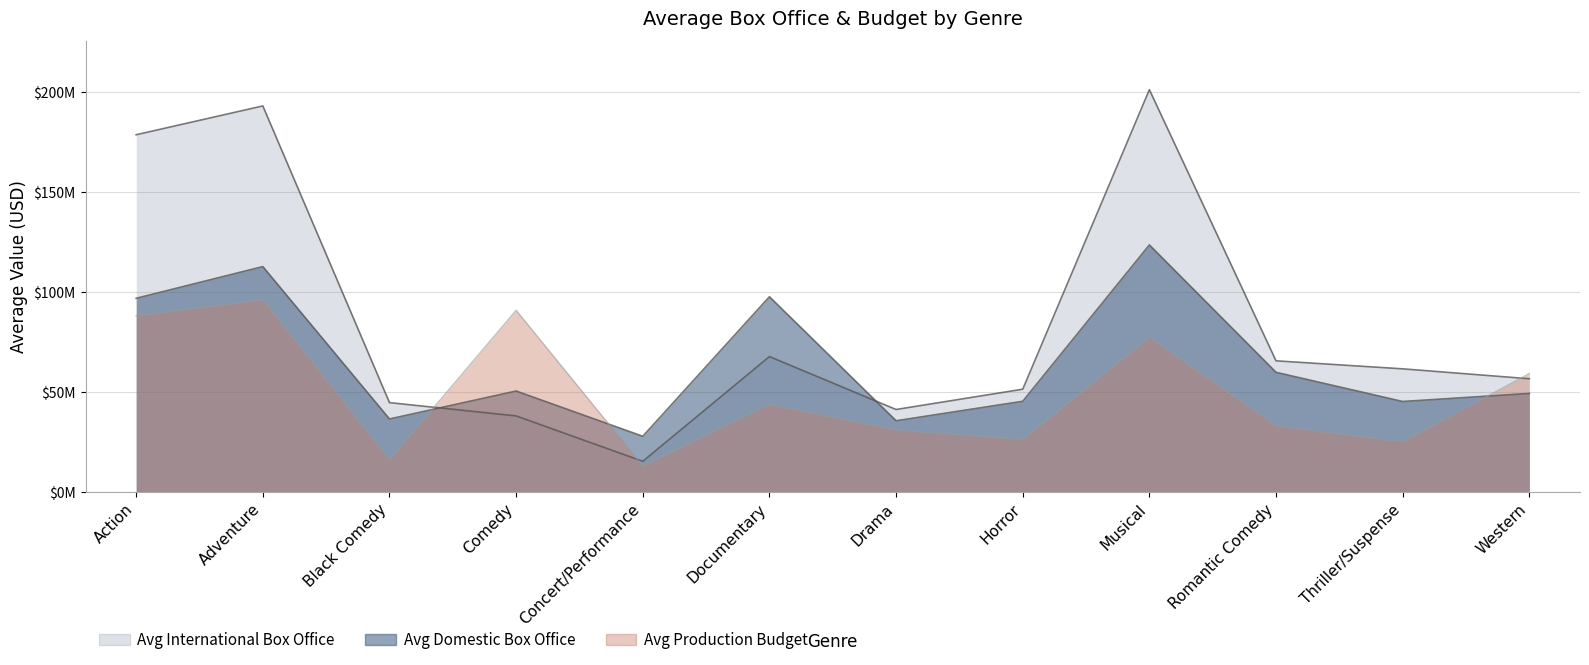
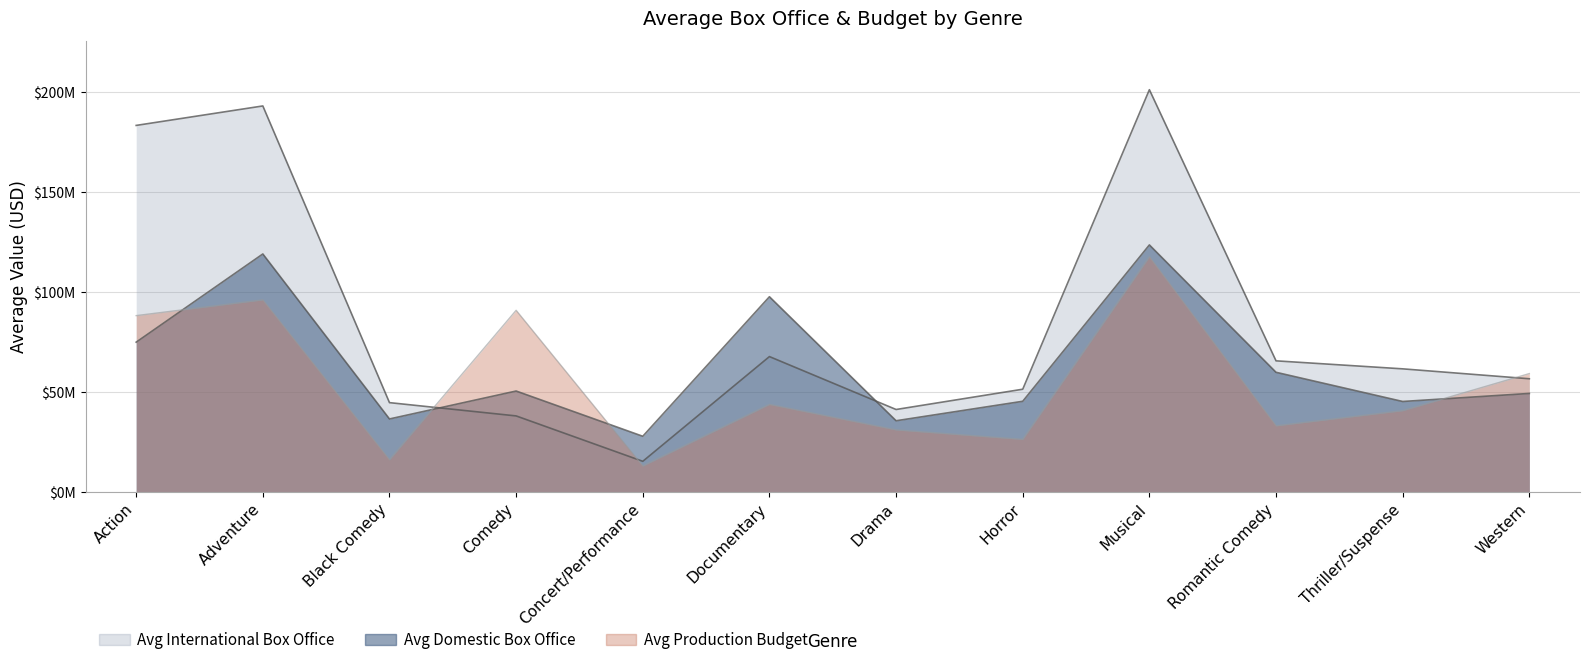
  {
    "Avg International Box Office": {
-     "Action": "$179000000",
+     "Action": "$183000000",
      "Adventure": "$193000000",
      "Black Comedy": "$45000000",
      "Comedy": "$38000000",
      "Concert/Performance": "$15000000",
      "Documentary": "$68000000",
      "Drama": "$41000000",
      "Horror": "$51000000",
      "Musical": "$201000000",
      "Romantic Comedy": "$66000000",
      "Thriller/Suspense": "$62000000",
      "Western": "$57000000"
    },
    "Avg Domestic Box Office": {
-     "Action": "$97000000",
-     "Adventure": "$113000000",
+     "Action": "$75000000",
+     "Adventure": "$119000000",
      "Black Comedy": "$37000000",
      "Comedy": "$50000000",
      "Concert/Performance": "$28000000",
      "Documentary": "$98000000",
      "Drama": "$36000000",
      "Horror": "$45000000",
      "Musical": "$124000000",
      "Romantic Comedy": "$60000000",
      "Thriller/Suspense": "$45000000",
      "Western": "$49000000"
    },
    "Avg Production Budget": {
      "Action": "$88000000",
      "Adventure": "$96000000",
      "Black Comedy": "$16000000",
      "Comedy": "$91000000",
      "Concert/Performance": "$13000000",
      "Documentary": "$44000000",
      "Drama": "$31000000",
      "Horror": "$26000000",
-     "Musical": "$77000000",
+     "Musical": "$118000000",
      "Romantic Comedy": "$33000000",
-     "Thriller/Suspense": "$25000000",
+     "Thriller/Suspense": "$41000000",
      "Western": "$59000000"
    }
  }
